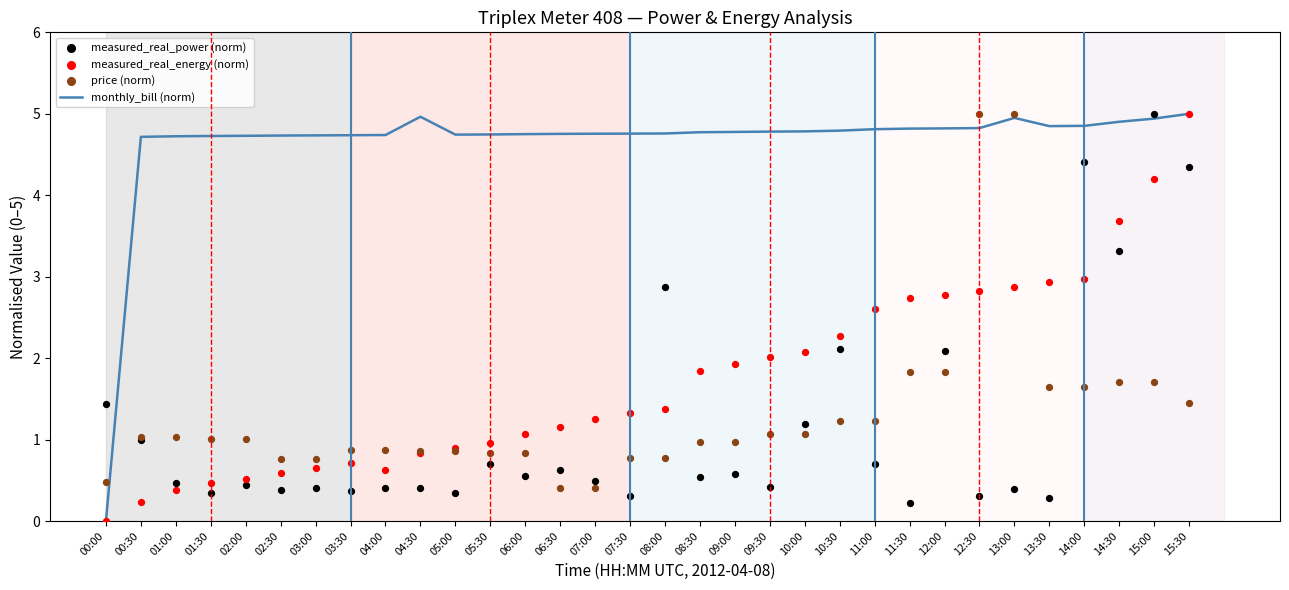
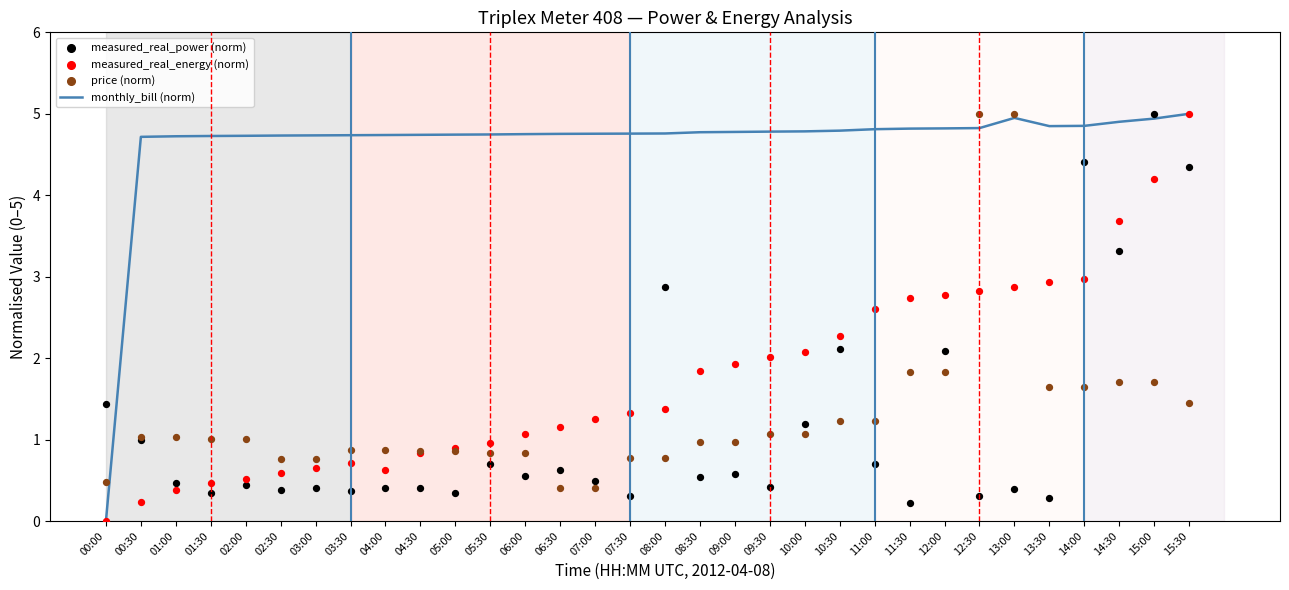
  {
    "monthly_bill (norm)": {
      "00:30": 4.7,
      "01:00": 4.7,
      "01:30": 4.7,
      "02:00": 4.7,
      "02:30": 4.7,
      "03:00": 4.7,
      "03:30": 4.7,
      "04:00": 4.7,
-     "04:30": 5.0,
+     "04:30": 4.7,
      "05:00": 4.7,
      "05:30": 4.7,
      "06:00": 4.8,
      "06:30": 4.8,
      "07:00": 4.8,
      "07:30": 4.8,
      "08:00": 4.8,
      "08:30": 4.8,
      "09:00": 4.8,
      "09:30": 4.8,
      "10:00": 4.8,
      "10:30": 4.8,
      "11:00": 4.8,
      "11:30": 4.8,
      "12:00": 4.8,
      "12:30": 4.8,
      "13:00": 4.9,
      "13:30": 4.8,
      "14:00": 4.9,
      "14:30": 4.9,
      "15:00": 4.9
    }
  }
